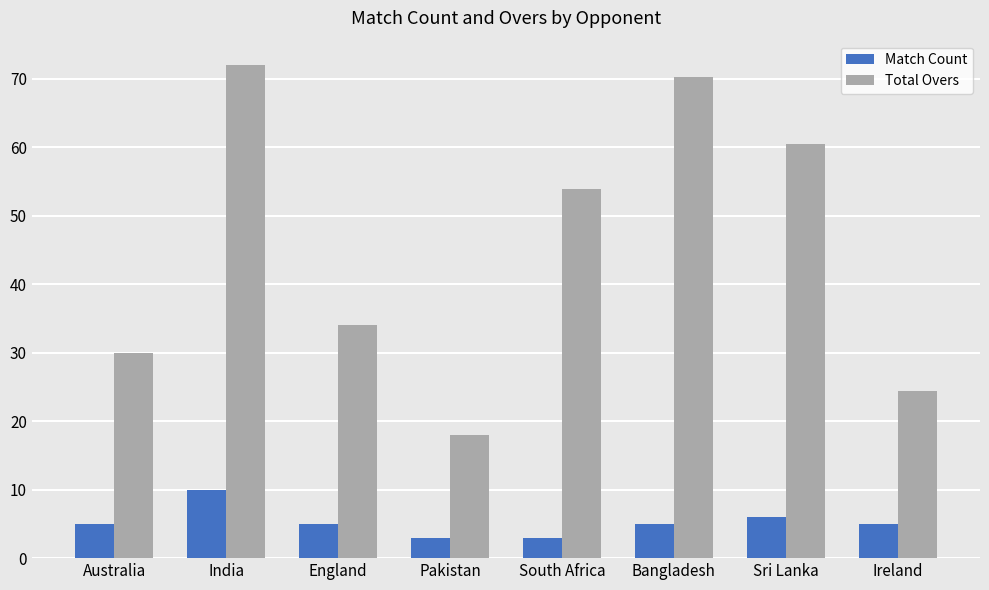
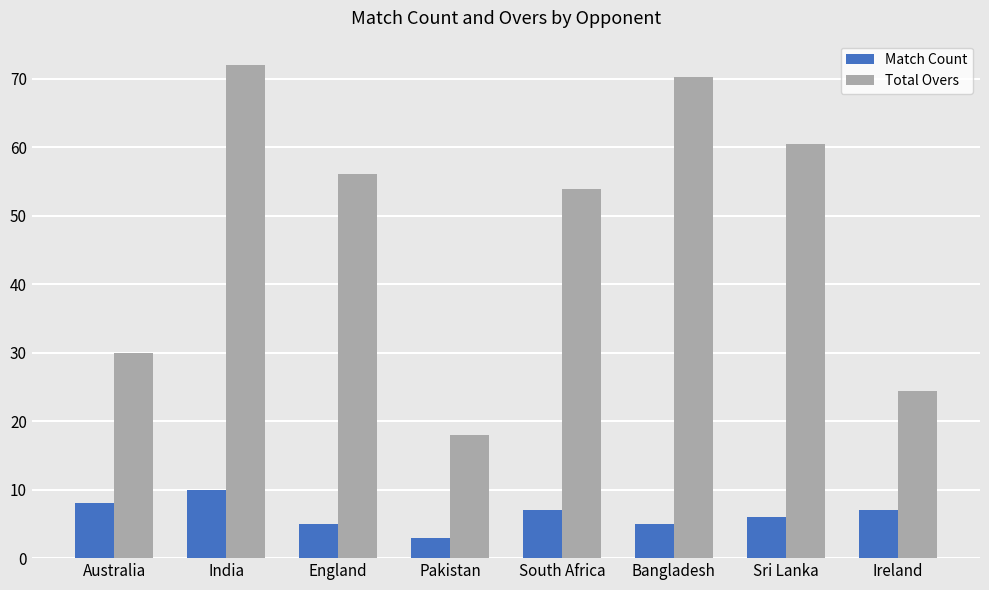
  {
    "Match Count": {
-     "Australia": 5,
+     "Australia": 8,
      "India": 10,
      "England": 5,
      "Pakistan": 3,
-     "South Africa": 3,
+     "South Africa": 7,
      "Bangladesh": 5,
      "Sri Lanka": 6,
-     "Ireland": 5
+     "Ireland": 7
    },
    "Total Overs": {
      "Australia": 30,
      "India": 72,
-     "England": 34,
+     "England": 56,
      "Pakistan": 18,
      "South Africa": 54,
      "Bangladesh": 70,
      "Sri Lanka": 61,
      "Ireland": 24
    }
  }
